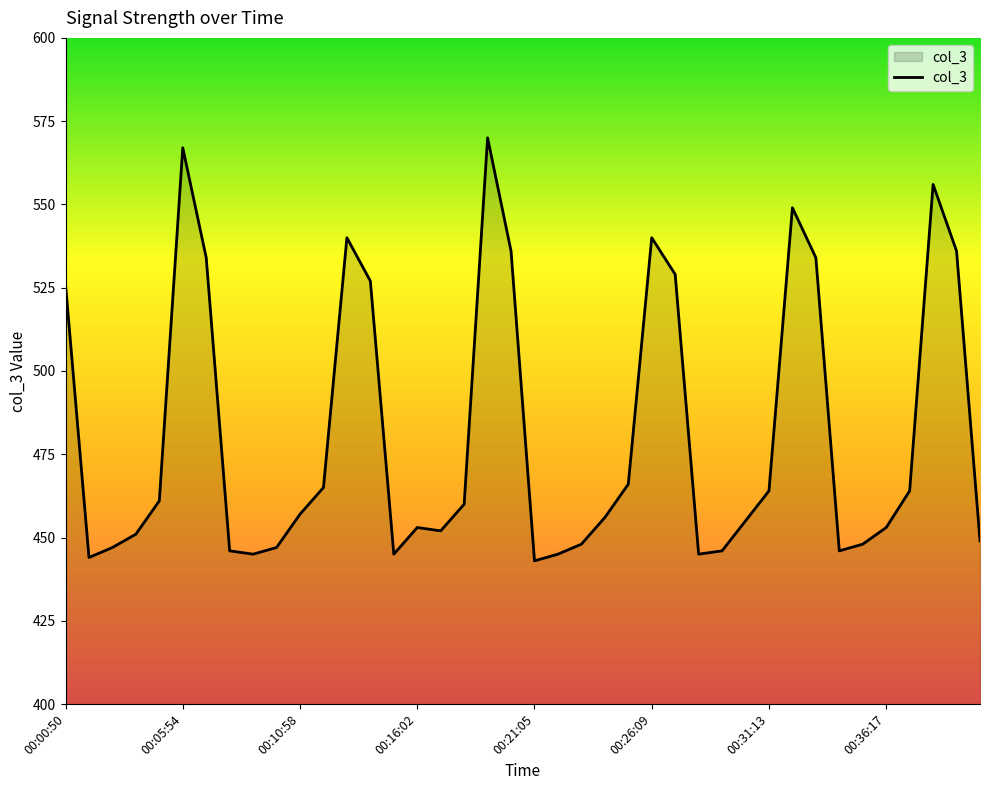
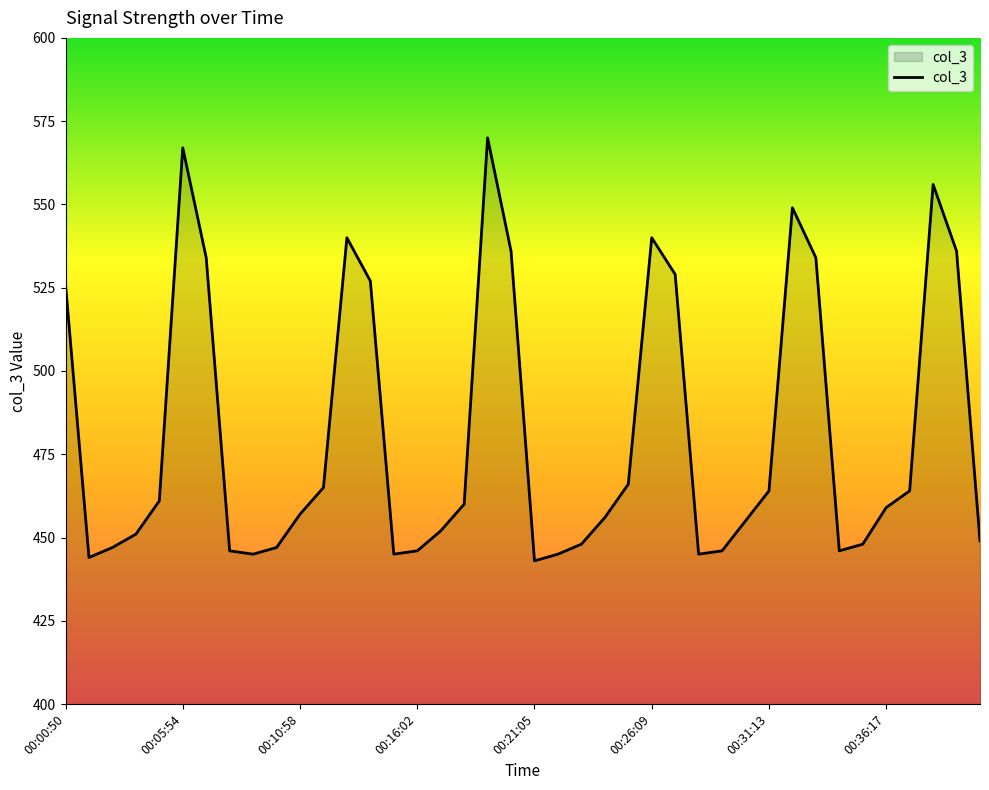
  {
    "00:00:50": 526,
    "00:05:54": 567,
    "00:10:58": 457,
-   "00:16:02": 453,
+   "00:16:02": 446,
    "00:21:05": 443,
    "00:26:09": 540,
    "00:31:13": 464,
-   "00:36:17": 453
+   "00:36:17": 459
  }
